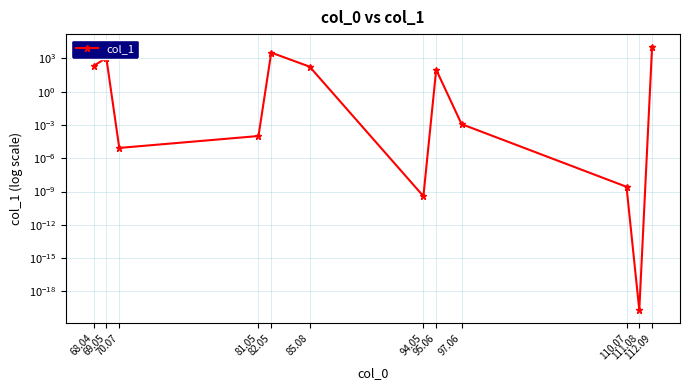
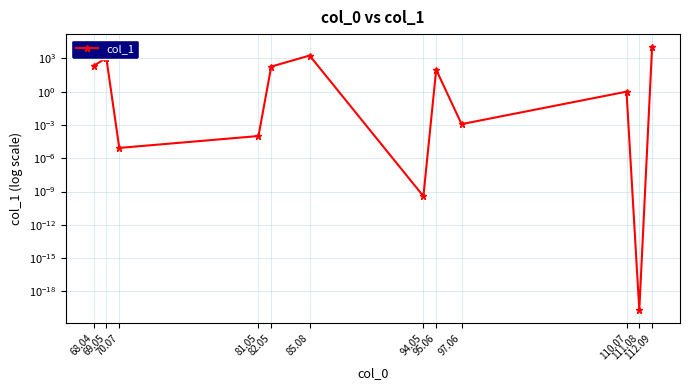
  {
    "68.04": 200,
    "70.07": 0.00001,
    "81.05": 0.0001,
-   "82.05": 3000,
-   "85.08": 200,
+   "82.05": 200,
+   "85.08": 2000,
    "94.05": 0.0000000004,
    "95.06": 100,
    "97.06": 0.001,
-   "110.07": 0,
+   "110.07": 1,
    "111.08": 0.000000000000,
    "112.09": 10000
  }
